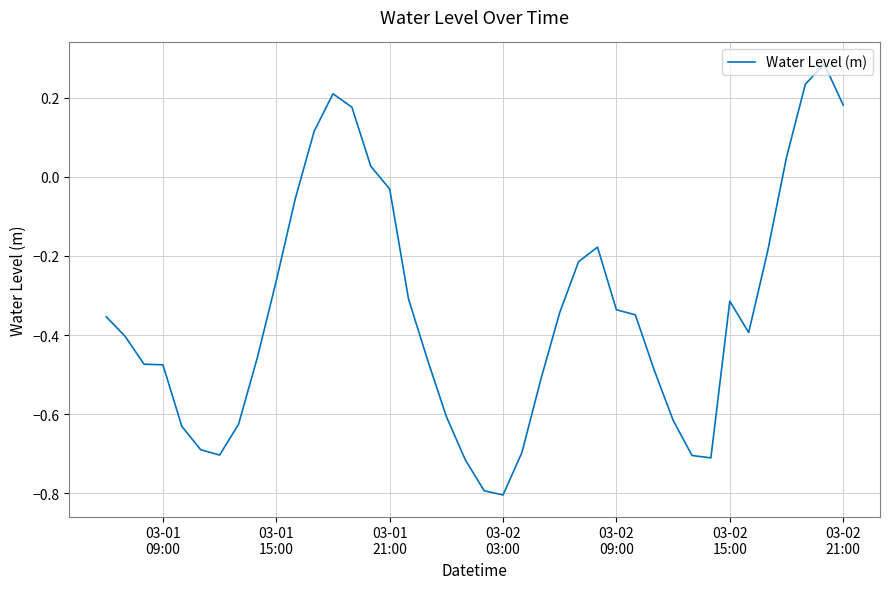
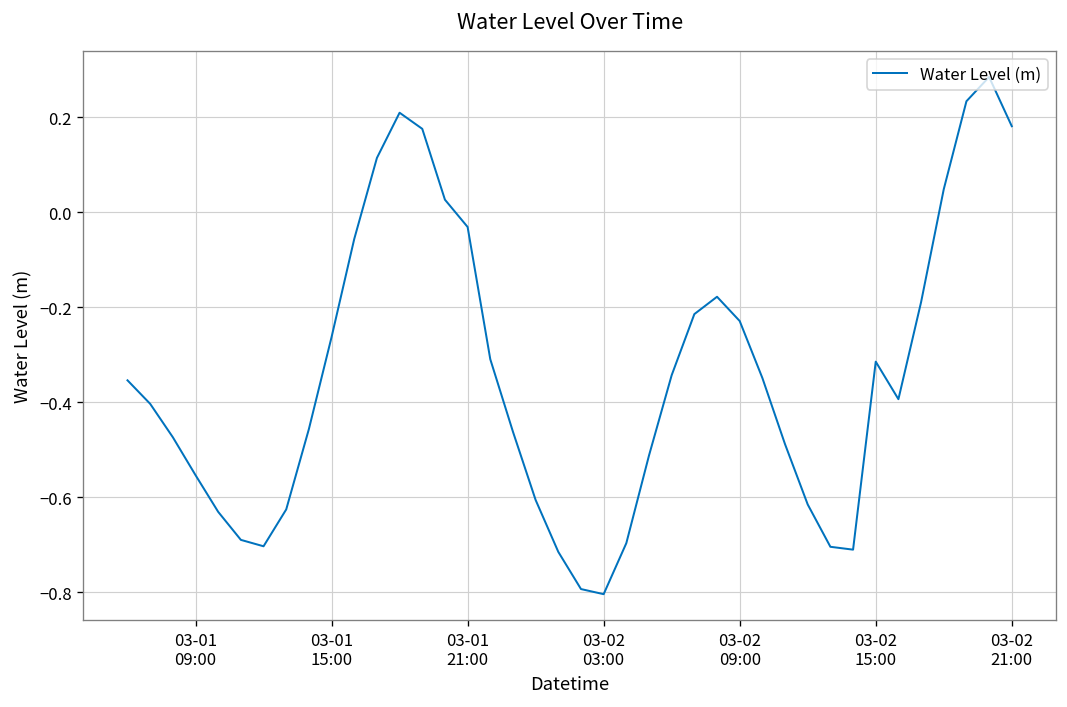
  {
-   "03-01 09:00": -0.48,
+   "03-01 09:00": -0.55,
    "03-01 15:00": -0.26,
    "03-01 21:00": -0.03,
    "03-02 03:00": -0.80,
-   "03-02 09:00": -0.34,
+   "03-02 09:00": -0.23,
    "03-02 15:00": -0.31,
    "03-02 21:00": 0.18
  }
